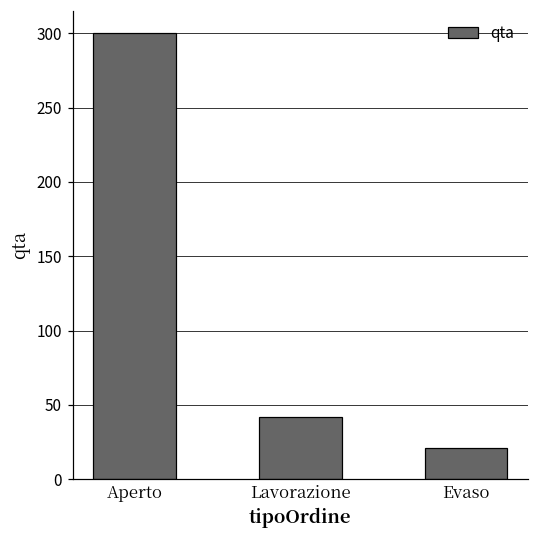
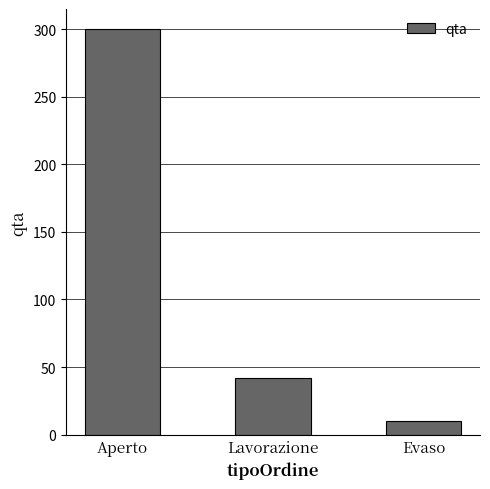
  {
    "Aperto": 300,
    "Lavorazione": 42,
-   "Evaso": 21
+   "Evaso": 10
  }
